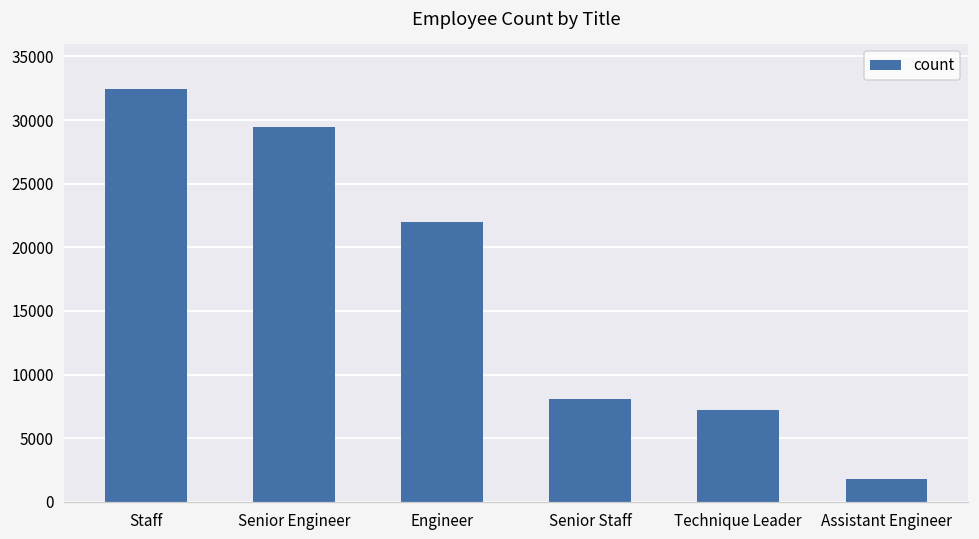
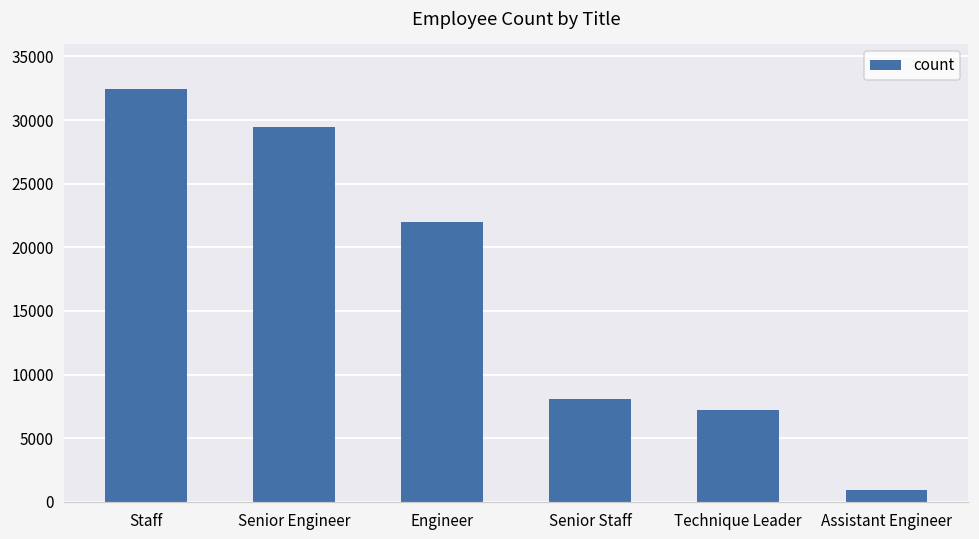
  {
    "Staff": 32500,
    "Senior Engineer": 29400,
    "Engineer": 22000,
    "Senior Staff": 8000,
    "Technique Leader": 7200,
-   "Assistant Engineer": 1800
+   "Assistant Engineer": 1000
  }
